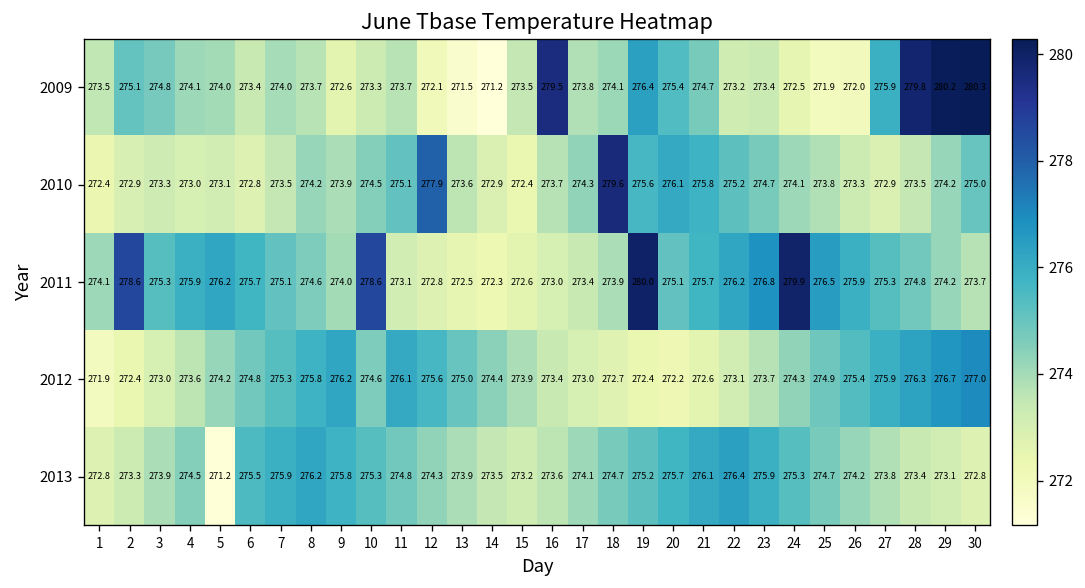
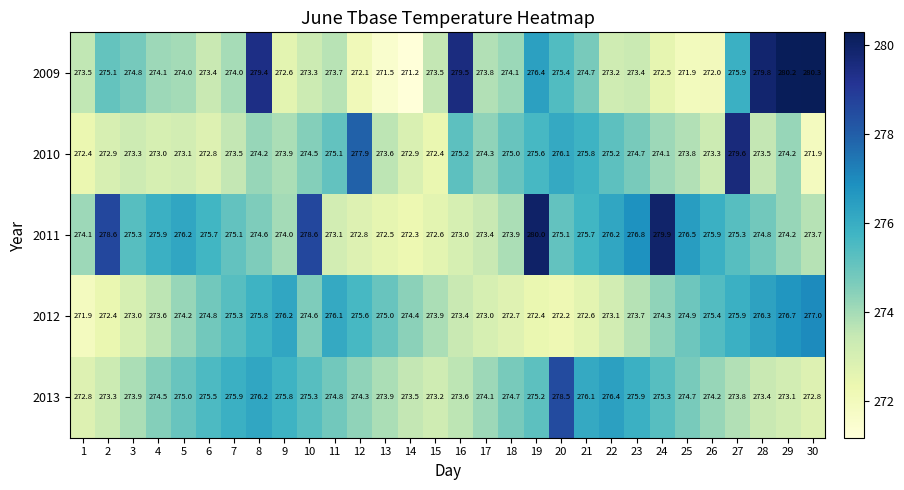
  {
    "2009": {
      "1": 273.5,
      "2": 275.1,
      "3": 274.8,
      "4": 274.1,
      "5": 274.0,
      "6": 273.4,
      "7": 274.0,
-     "8": 273.7,
+     "8": 279.4,
      "9": 272.6,
      "10": 273.3,
      "11": 273.7,
      "12": 272.1,
      "13": 271.5,
      "14": 271.2,
      "15": 273.5,
      "16": 279.5,
      "17": 273.8,
      "18": 274.1,
      "19": 276.4,
      "20": 275.4,
      "21": 274.7,
      "22": 273.2,
      "23": 273.4,
      "24": 272.5,
      "25": 271.9,
      "26": 272.0,
      "27": 275.9,
      "28": 279.8,
      "29": 280.2,
      "30": 280.3
    },
    "2010": {
      "1": 272.4,
      "2": 272.9,
      "3": 273.3,
      "4": 273.0,
      "5": 273.1,
      "6": 272.8,
      "7": 273.5,
      "8": 274.2,
      "9": 273.9,
      "10": 274.5,
      "11": 275.1,
      "12": 277.9,
      "13": 273.6,
      "14": 272.9,
      "15": 272.4,
-     "16": 273.7,
+     "16": 275.2,
      "17": 274.3,
-     "18": 279.6,
+     "18": 275.0,
      "19": 275.6,
      "20": 276.1,
      "21": 275.8,
      "22": 275.2,
      "23": 274.7,
      "24": 274.1,
      "25": 273.8,
      "26": 273.3,
-     "27": 272.9,
+     "27": 279.6,
      "28": 273.5,
      "29": 274.2,
-     "30": 275.0
+     "30": 271.9
    },
    "2011": {
      "1": 274.1,
      "2": 278.6,
      "3": 275.3,
      "4": 275.9,
      "5": 276.2,
      "6": 275.7,
      "7": 275.1,
      "8": 274.6,
      "9": 274.0,
      "10": 278.6,
      "11": 273.1,
      "12": 272.8,
      "13": 272.5,
      "14": 272.3,
      "15": 272.6,
      "16": 273.0,
      "17": 273.4,
      "18": 273.9,
      "19": 280.0,
      "20": 275.1,
      "21": 275.7,
      "22": 276.2,
      "23": 276.8,
      "24": 279.9,
      "25": 276.5,
      "26": 275.9,
      "27": 275.3,
      "28": 274.8,
      "29": 274.2,
      "30": 273.7
    },
    "2012": {
      "1": 271.9,
      "2": 272.4,
      "3": 273.0,
      "4": 273.6,
      "5": 274.2,
      "6": 274.8,
      "7": 275.3,
      "8": 275.8,
      "9": 276.2,
      "10": 274.6,
      "11": 276.1,
      "12": 275.6,
      "13": 275.0,
      "14": 274.4,
      "15": 273.9,
      "16": 273.4,
      "17": 273.0,
      "18": 272.7,
      "19": 272.4,
      "20": 272.2,
      "21": 272.6,
      "22": 273.1,
      "23": 273.7,
      "24": 274.3,
      "25": 274.9,
      "26": 275.4,
      "27": 275.9,
      "28": 276.3,
      "29": 276.7,
      "30": 277.0
    },
    "2013": {
      "1": 272.8,
      "2": 273.3,
      "3": 273.9,
      "4": 274.5,
-     "5": 271.2,
+     "5": 275.0,
      "6": 275.5,
      "7": 275.9,
      "8": 276.2,
      "9": 275.8,
      "10": 275.3,
      "11": 274.8,
      "12": 274.3,
      "13": 273.9,
      "14": 273.5,
      "15": 273.2,
      "16": 273.6,
      "17": 274.1,
      "18": 274.7,
      "19": 275.2,
-     "20": 275.7,
+     "20": 278.5,
      "21": 276.1,
      "22": 276.4,
      "23": 275.9,
      "24": 275.3,
      "25": 274.7,
      "26": 274.2,
      "27": 273.8,
      "28": 273.4,
      "29": 273.1,
      "30": 272.8
    }
  }
